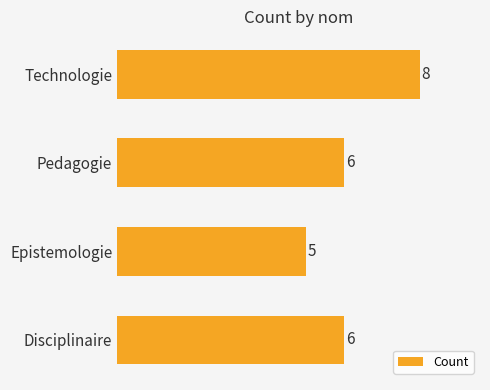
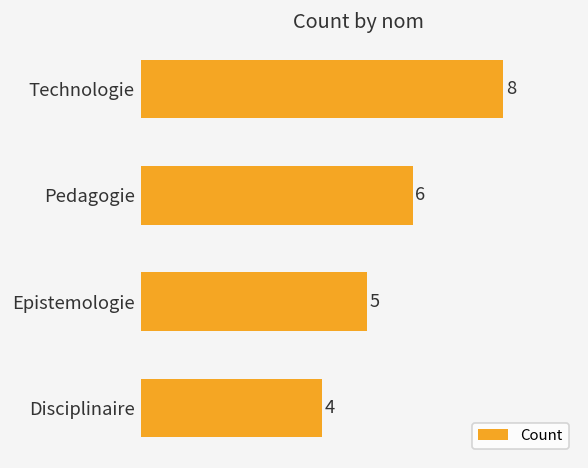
  {
    "Technologie": 8,
    "Pedagogie": 6,
    "Epistemologie": 5,
-   "Disciplinaire": 6
+   "Disciplinaire": 4
  }
